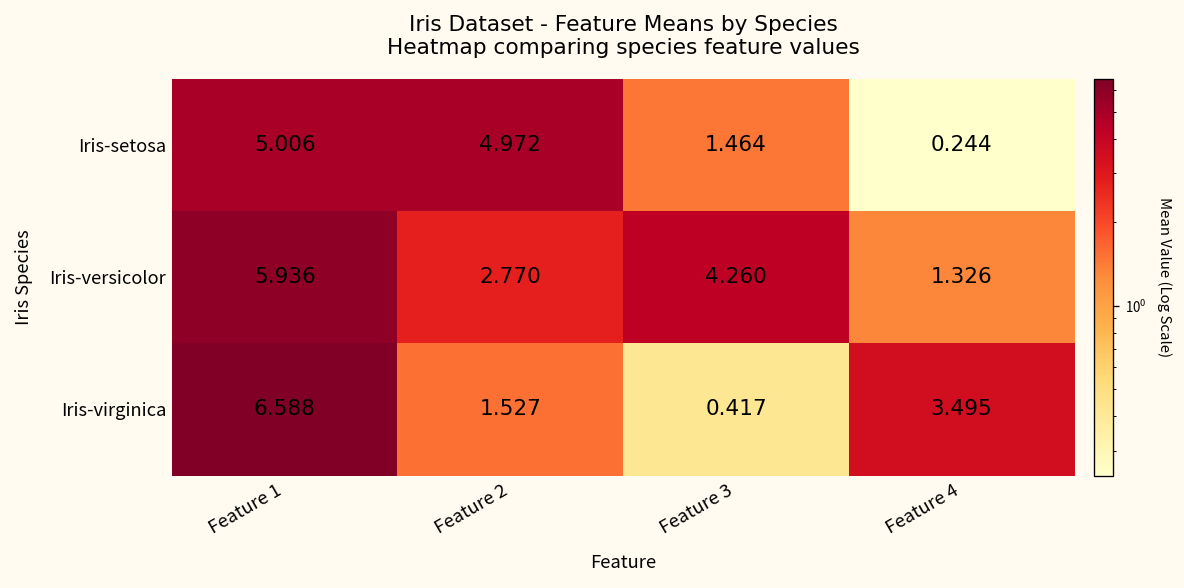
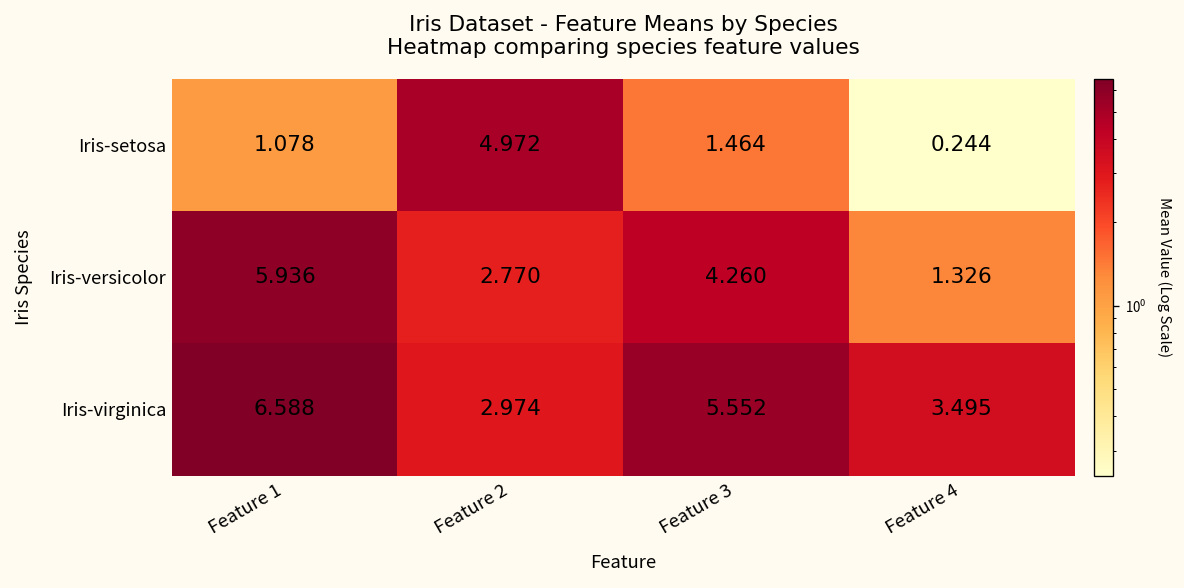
  {
    "Iris-setosa": {
-     "Feature 1": 5.006,
+     "Feature 1": 1.078,
      "Feature 2": 4.972,
      "Feature 3": 1.464,
      "Feature 4": 0.244
    },
    "Iris-versicolor": {
      "Feature 1": 5.936,
      "Feature 2": 2.770,
      "Feature 3": 4.260,
      "Feature 4": 1.326
    },
    "Iris-virginica": {
      "Feature 1": 6.588,
-     "Feature 2": 1.527,
-     "Feature 3": 0.417,
+     "Feature 2": 2.974,
+     "Feature 3": 5.552,
      "Feature 4": 3.495
    }
  }
